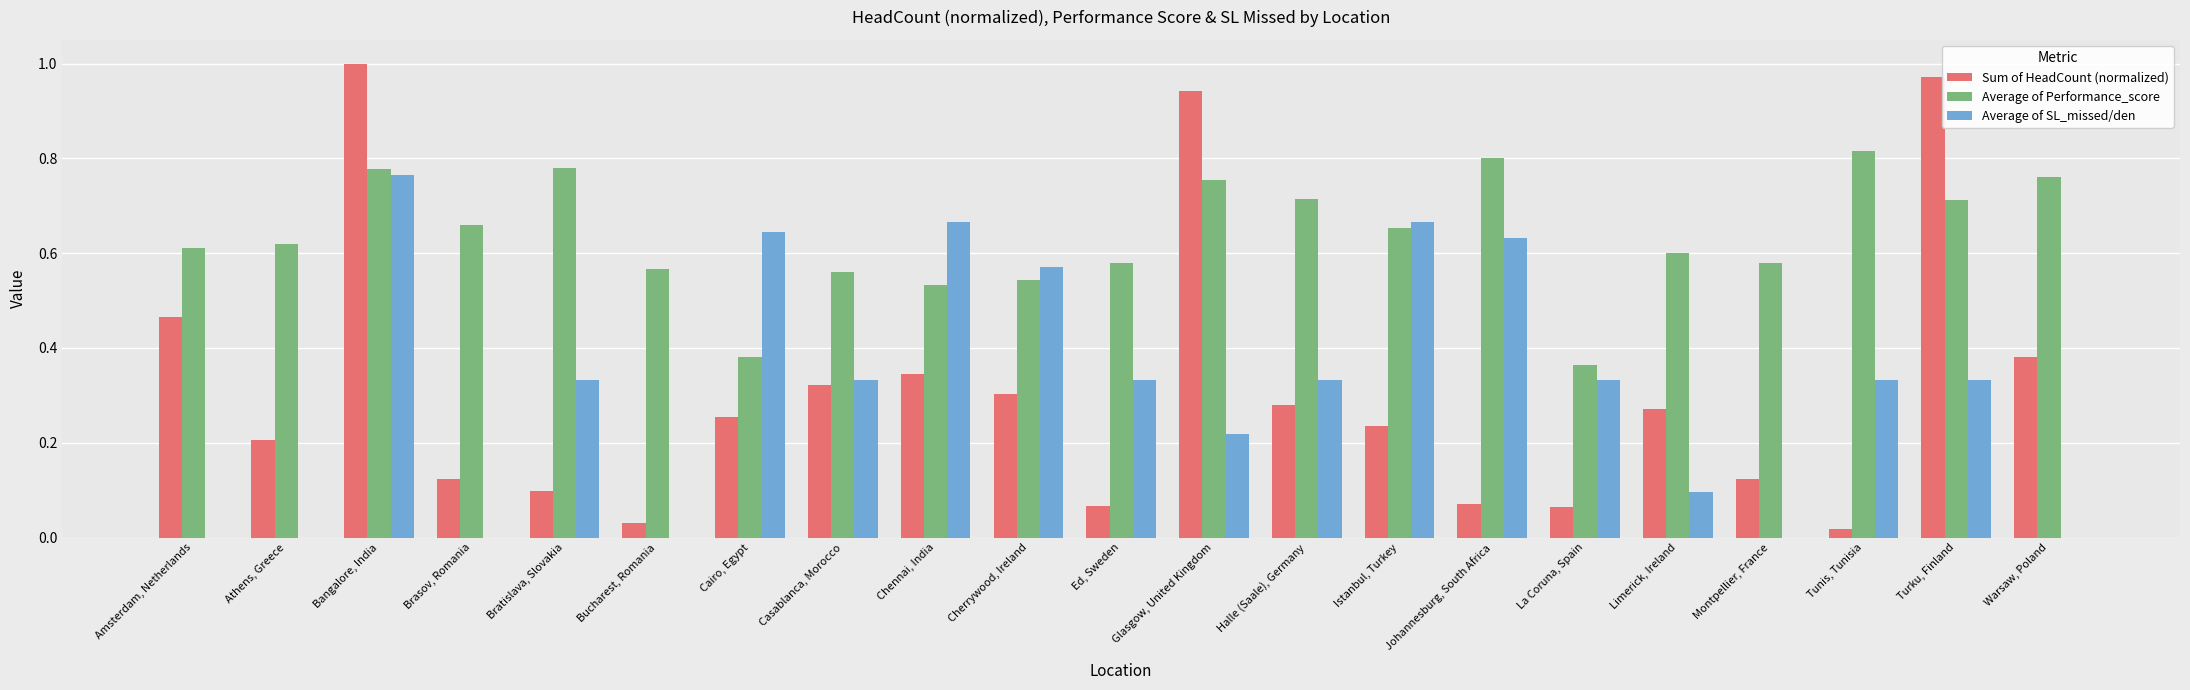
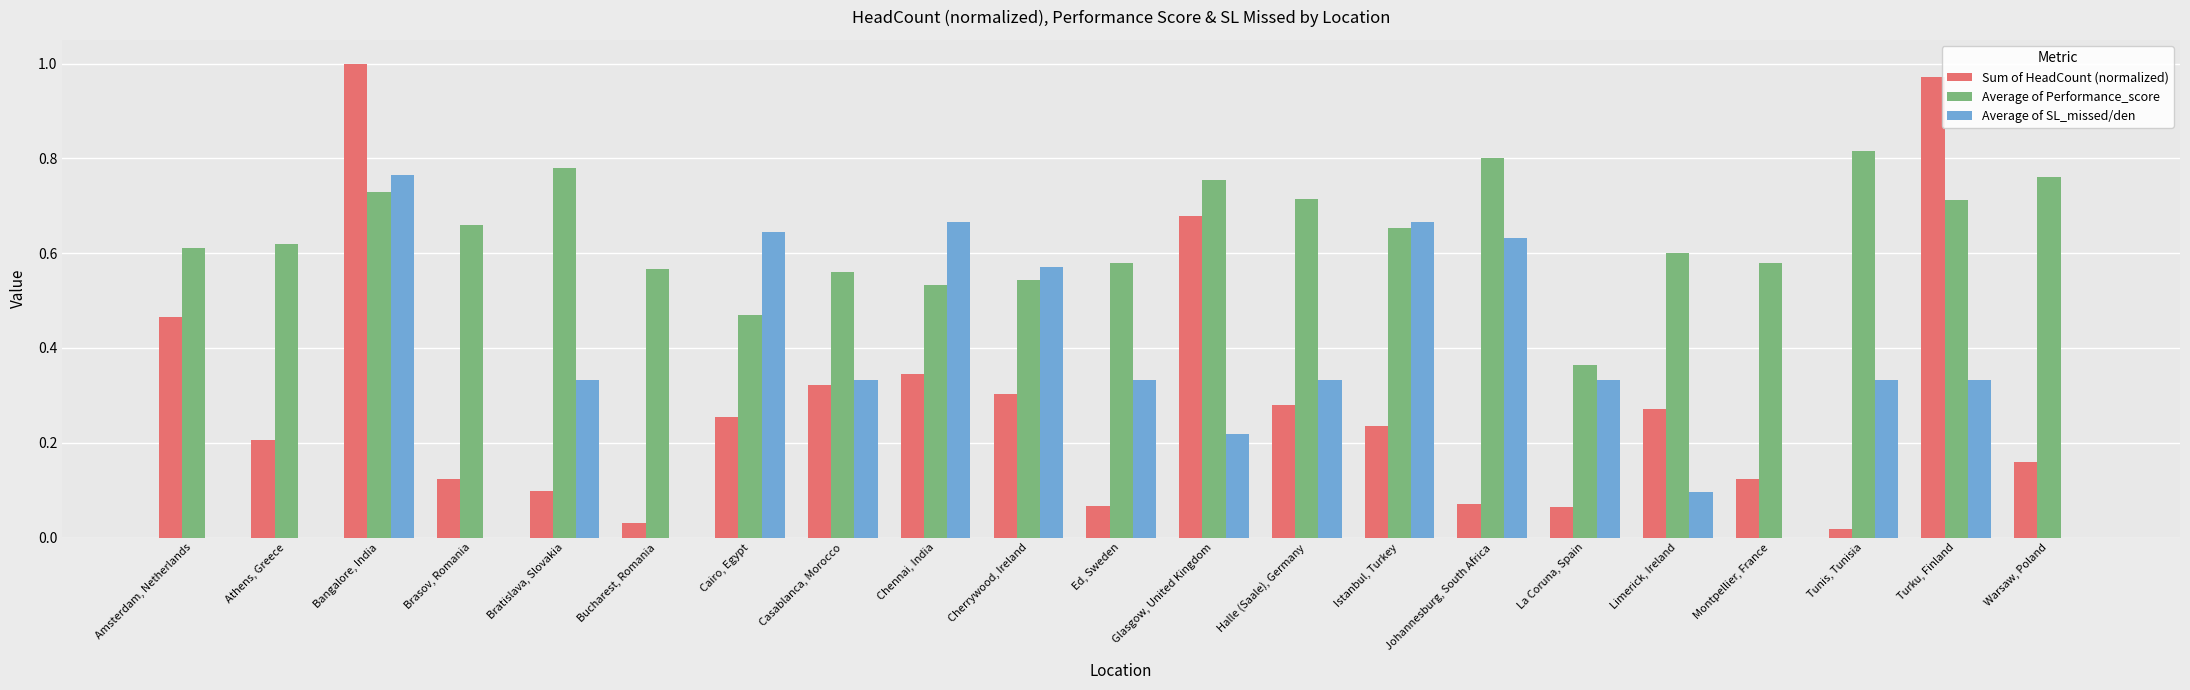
  {
    "Sum of HeadCount (normalized)": {
      "Amsterdam, Netherlands": 0.47,
      "Athens, Greece": 0.21,
      "Bangalore, India": 1.00,
      "Brasov, Romania": 0.12,
      "Bratislava, Slovakia": 0.10,
      "Bucharest, Romania": 0.03,
      "Cairo, Egypt": 0.25,
      "Casablanca, Morocco": 0.32,
      "Chennai, India": 0.34,
      "Cherrywood, Ireland": 0.30,
      "Ed, Sweden": 0.07,
-     "Glasgow, United Kingdom": 0.94,
+     "Glasgow, United Kingdom": 0.68,
      "Halle (Saale), Germany": 0.28,
      "Istanbul, Turkey": 0.23,
      "Johannesburg, South Africa": 0.07,
      "La Coruna, Spain": 0.06,
      "Limerick, Ireland": 0.27,
      "Montpellier, France": 0.12,
      "Tunis, Tunisia": 0.02,
      "Turku, Finland": 0.97,
-     "Warsaw, Poland": 0.38
+     "Warsaw, Poland": 0.16
    },
    "Average of Performance_score": {
      "Amsterdam, Netherlands": 0.61,
      "Athens, Greece": 0.62,
-     "Bangalore, India": 0.78,
+     "Bangalore, India": 0.73,
      "Brasov, Romania": 0.66,
      "Bratislava, Slovakia": 0.78,
      "Bucharest, Romania": 0.57,
-     "Cairo, Egypt": 0.38,
+     "Cairo, Egypt": 0.47,
      "Casablanca, Morocco": 0.56,
      "Chennai, India": 0.53,
      "Cherrywood, Ireland": 0.54,
      "Ed, Sweden": 0.58,
      "Glasgow, United Kingdom": 0.75,
      "Halle (Saale), Germany": 0.71,
      "Istanbul, Turkey": 0.65,
      "Johannesburg, South Africa": 0.80,
      "La Coruna, Spain": 0.36,
      "Limerick, Ireland": 0.60,
      "Montpellier, France": 0.58,
      "Tunis, Tunisia": 0.81,
      "Turku, Finland": 0.71,
      "Warsaw, Poland": 0.76
    },
    "Average of SL_missed/den": {
      "Amsterdam, Netherlands": 0.00,
      "Athens, Greece": 0.00,
      "Bangalore, India": 0.77,
      "Brasov, Romania": 0.00,
      "Bratislava, Slovakia": 0.33,
      "Bucharest, Romania": 0.00,
      "Cairo, Egypt": 0.65,
      "Casablanca, Morocco": 0.33,
      "Chennai, India": 0.67,
      "Cherrywood, Ireland": 0.57,
      "Ed, Sweden": 0.33,
      "Glasgow, United Kingdom": 0.22,
      "Halle (Saale), Germany": 0.33,
      "Istanbul, Turkey": 0.67,
      "Johannesburg, South Africa": 0.63,
      "La Coruna, Spain": 0.33,
      "Limerick, Ireland": 0.10,
      "Montpellier, France": 0.00,
      "Tunis, Tunisia": 0.33,
      "Turku, Finland": 0.33,
      "Warsaw, Poland": 0.00
    }
  }
